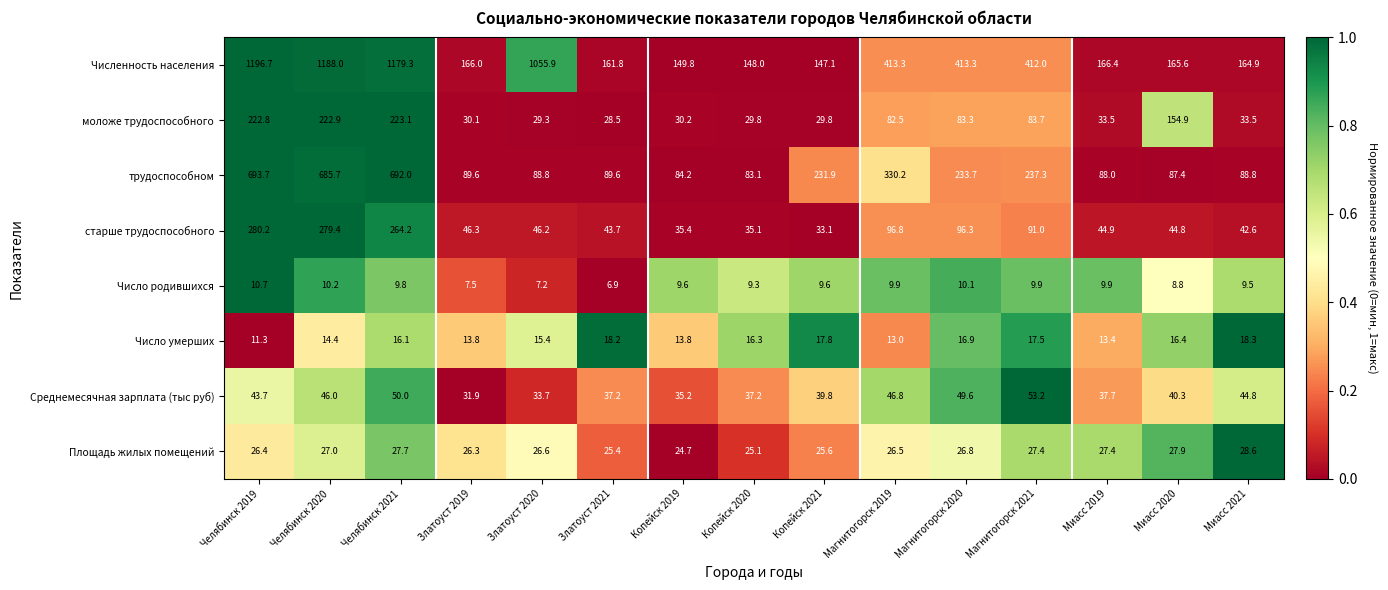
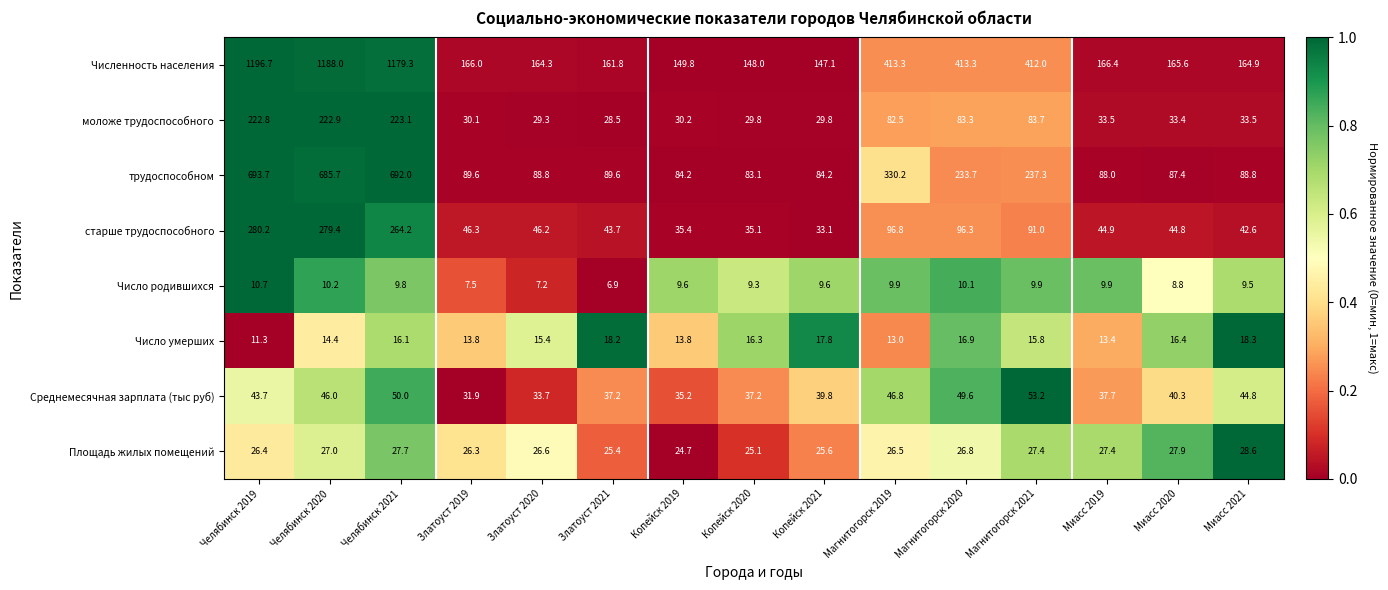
  {
    "Численность населения": {
      "Челябинск 2019": 1196.7,
      "Челябинск 2020": 1188.0,
      "Челябинск 2021": 1179.3,
      "Златоуст 2019": 166.0,
-     "Златоуст 2020": 1055.9,
+     "Златоуст 2020": 164.3,
      "Златоуст 2021": 161.8,
      "Копейск 2019": 149.8,
      "Копейск 2020": 148.0,
      "Копейск 2021": 147.1,
      "Магнитогорск 2019": 413.3,
      "Магнитогорск 2020": 413.3,
      "Магнитогорск 2021": 412.0,
      "Миасс 2019": 166.4,
      "Миасс 2020": 165.6,
      "Миасс 2021": 164.9
    },
    "моложе трудоспособного": {
      "Челябинск 2019": 222.8,
      "Челябинск 2020": 222.9,
      "Челябинск 2021": 223.1,
      "Златоуст 2019": 30.1,
      "Златоуст 2020": 29.3,
      "Златоуст 2021": 28.5,
      "Копейск 2019": 30.2,
      "Копейск 2020": 29.8,
      "Копейск 2021": 29.8,
      "Магнитогорск 2019": 82.5,
      "Магнитогорск 2020": 83.3,
      "Магнитогорск 2021": 83.7,
      "Миасс 2019": 33.5,
-     "Миасс 2020": 154.9,
+     "Миасс 2020": 33.4,
      "Миасс 2021": 33.5
    },
    "трудоспособном": {
      "Челябинск 2019": 693.7,
      "Челябинск 2020": 685.7,
      "Челябинск 2021": 692.0,
      "Златоуст 2019": 89.6,
      "Златоуст 2020": 88.8,
      "Златоуст 2021": 89.6,
      "Копейск 2019": 84.2,
      "Копейск 2020": 83.1,
-     "Копейск 2021": 231.9,
+     "Копейск 2021": 84.2,
      "Магнитогорск 2019": 330.2,
      "Магнитогорск 2020": 233.7,
      "Магнитогорск 2021": 237.3,
      "Миасс 2019": 88.0,
      "Миасс 2020": 87.4,
      "Миасс 2021": 88.8
    },
    "старше трудоспособного": {
      "Челябинск 2019": 280.2,
      "Челябинск 2020": 279.4,
      "Челябинск 2021": 264.2,
      "Златоуст 2019": 46.3,
      "Златоуст 2020": 46.2,
      "Златоуст 2021": 43.7,
      "Копейск 2019": 35.4,
      "Копейск 2020": 35.1,
      "Копейск 2021": 33.1,
      "Магнитогорск 2019": 96.8,
      "Магнитогорск 2020": 96.3,
      "Магнитогорск 2021": 91.0,
      "Миасс 2019": 44.9,
      "Миасс 2020": 44.8,
      "Миасс 2021": 42.6
    },
    "Число родившихся": {
      "Челябинск 2019": 10.7,
      "Челябинск 2020": 10.2,
      "Челябинск 2021": 9.8,
      "Златоуст 2019": 7.5,
      "Златоуст 2020": 7.2,
      "Златоуст 2021": 6.9,
      "Копейск 2019": 9.6,
      "Копейск 2020": 9.3,
      "Копейск 2021": 9.6,
      "Магнитогорск 2019": 9.9,
      "Магнитогорск 2020": 10.1,
      "Магнитогорск 2021": 9.9,
      "Миасс 2019": 9.9,
      "Миасс 2020": 8.8,
      "Миасс 2021": 9.5
    },
    "Число умерших": {
      "Челябинск 2019": 11.3,
      "Челябинск 2020": 14.4,
      "Челябинск 2021": 16.1,
      "Златоуст 2019": 13.8,
      "Златоуст 2020": 15.4,
      "Златоуст 2021": 18.2,
      "Копейск 2019": 13.8,
      "Копейск 2020": 16.3,
      "Копейск 2021": 17.8,
      "Магнитогорск 2019": 13.0,
      "Магнитогорск 2020": 16.9,
-     "Магнитогорск 2021": 17.5,
+     "Магнитогорск 2021": 15.8,
      "Миасс 2019": 13.4,
      "Миасс 2020": 16.4,
      "Миасс 2021": 18.3
    },
    "Среднемесячная зарплата (тыс руб)": {
      "Челябинск 2019": 43.7,
      "Челябинск 2020": 46.0,
      "Челябинск 2021": 50.0,
      "Златоуст 2019": 31.9,
      "Златоуст 2020": 33.7,
      "Златоуст 2021": 37.2,
      "Копейск 2019": 35.2,
      "Копейск 2020": 37.2,
      "Копейск 2021": 39.8,
      "Магнитогорск 2019": 46.8,
      "Магнитогорск 2020": 49.6,
      "Магнитогорск 2021": 53.2,
      "Миасс 2019": 37.7,
      "Миасс 2020": 40.3,
      "Миасс 2021": 44.8
    },
    "Площадь жилых помещений": {
      "Челябинск 2019": 26.4,
      "Челябинск 2020": 27.0,
      "Челябинск 2021": 27.7,
      "Златоуст 2019": 26.3,
      "Златоуст 2020": 26.6,
      "Златоуст 2021": 25.4,
      "Копейск 2019": 24.7,
      "Копейск 2020": 25.1,
      "Копейск 2021": 25.6,
      "Магнитогорск 2019": 26.5,
      "Магнитогорск 2020": 26.8,
      "Магнитогорск 2021": 27.4,
      "Миасс 2019": 27.4,
      "Миасс 2020": 27.9,
      "Миасс 2021": 28.6
    }
  }
